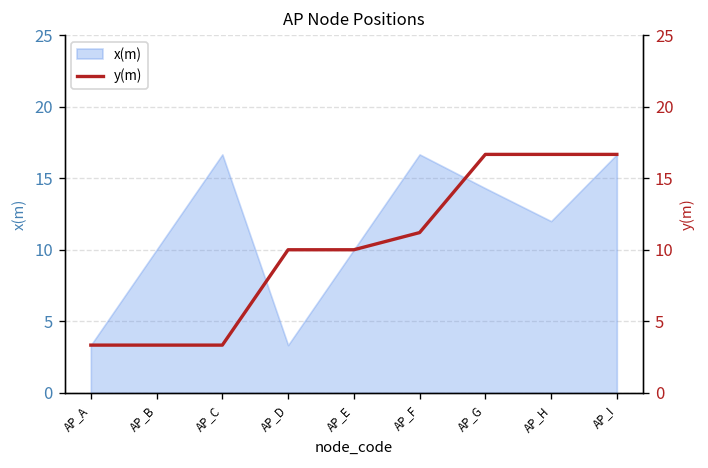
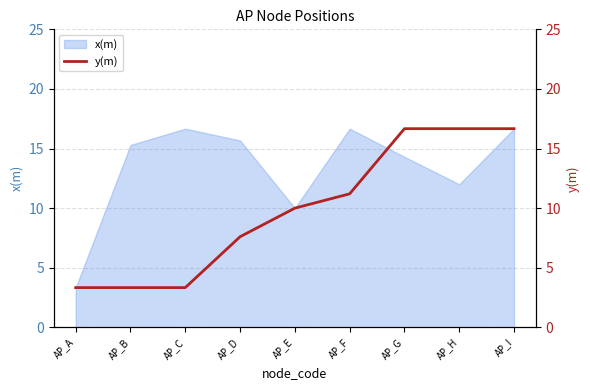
  {
    "x(m)": {
      "AP_A": 3.3,
-     "AP_B": 10.0,
+     "AP_B": 15.3,
      "AP_C": 16.7,
-     "AP_D": 3.3,
+     "AP_D": 15.7,
      "AP_E": 10.0,
      "AP_F": 16.7,
      "AP_G": 14.3,
      "AP_H": 12.0,
      "AP_I": 16.7
    },
    "y(m)": {
      "AP_A": 3.3,
      "AP_B": 3.3,
      "AP_C": 3.3,
-     "AP_D": 10.0,
+     "AP_D": 7.6,
      "AP_E": 10.0,
      "AP_F": 11.2,
      "AP_G": 16.7,
      "AP_H": 16.7,
      "AP_I": 16.7
    }
  }
